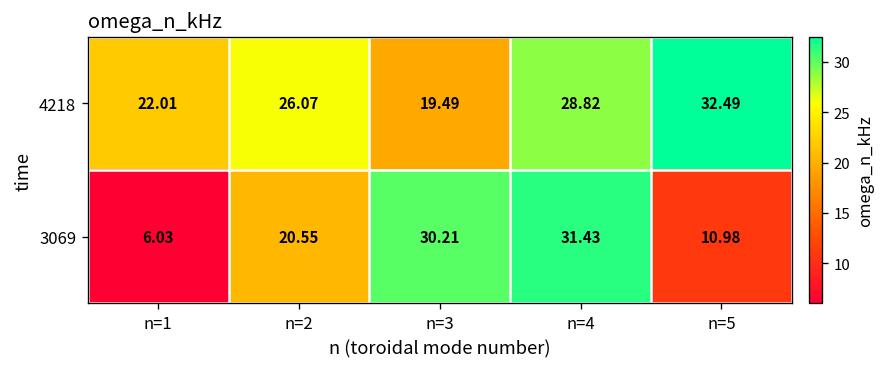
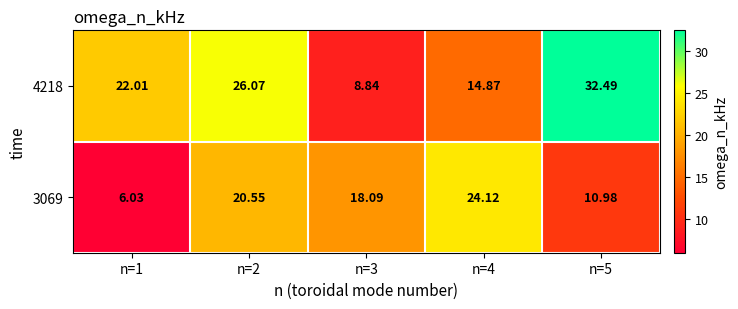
  {
    "4218": {
      "n=1": 22.01,
      "n=2": 26.07,
-     "n=3": 19.49,
-     "n=4": 28.82,
+     "n=3": 8.84,
+     "n=4": 14.87,
      "n=5": 32.49
    },
    "3069": {
      "n=1": 6.03,
      "n=2": 20.55,
-     "n=3": 30.21,
-     "n=4": 31.43,
+     "n=3": 18.09,
+     "n=4": 24.12,
      "n=5": 10.98
    }
  }
